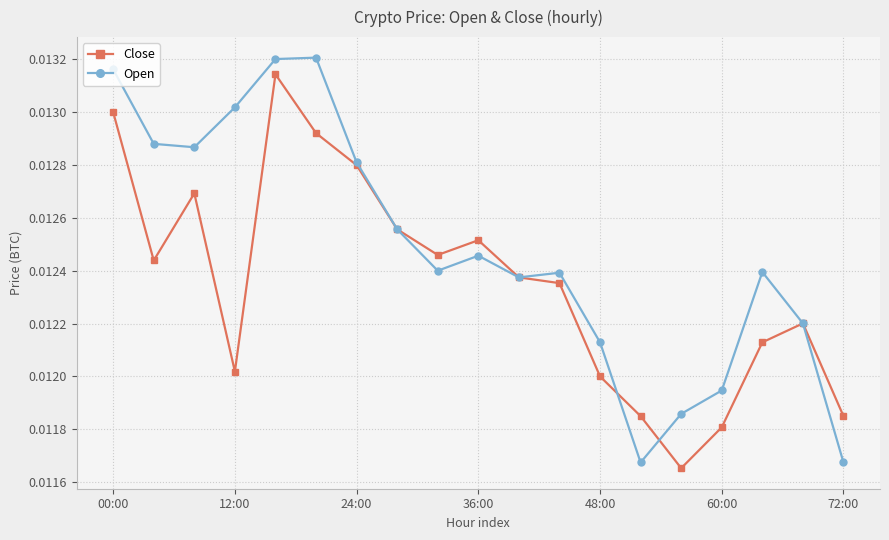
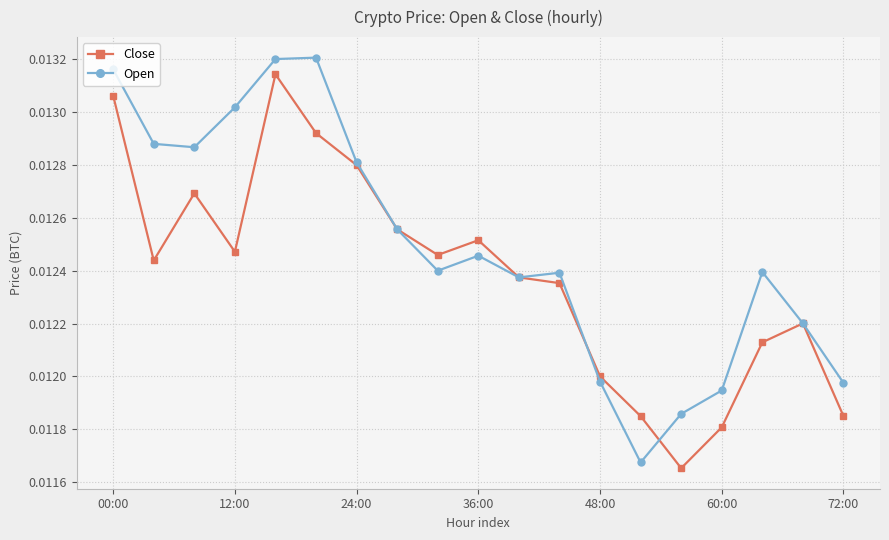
  {
    "Close": {
-     "00:00": 0.01300,
-     "12:00": 0.01202,
+     "00:00": 0.01306,
+     "12:00": 0.01247,
      "24:00": 0.01280,
      "36:00": 0.01252,
      "48:00": 0.01200,
      "60:00": 0.01181,
      "72:00": 0.01185
    },
    "Open": {
      "12:00": 0.01302,
      "24:00": 0.01281,
      "36:00": 0.01246,
-     "48:00": 0.01213,
+     "48:00": 0.01198,
      "60:00": 0.01195,
-     "72:00": 0.01167
+     "72:00": 0.01198
    }
  }
